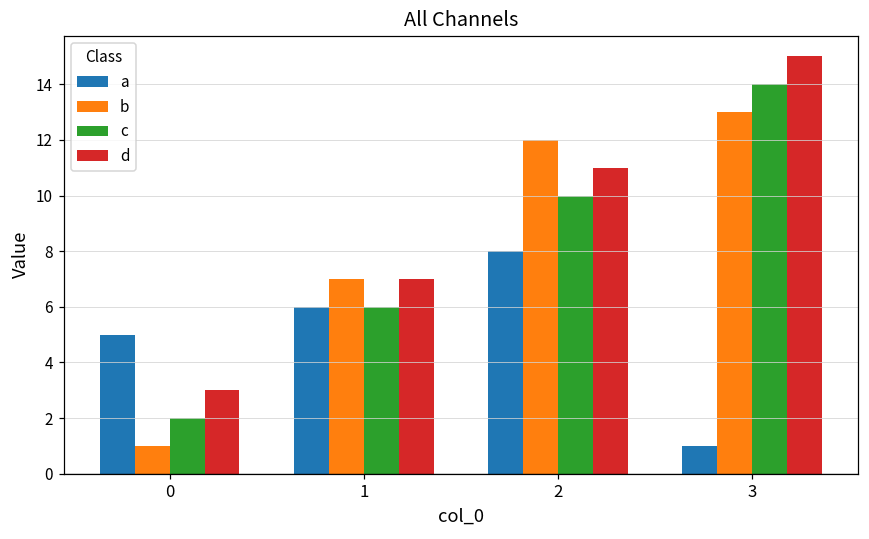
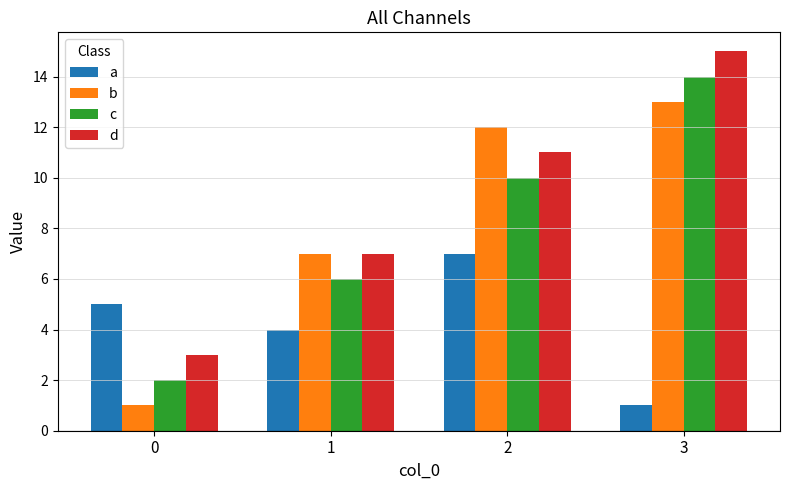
  {
    "a": {
      "0": 5,
-     "1": 6,
-     "2": 8,
+     "1": 4,
+     "2": 7,
      "3": 1
    },
    "b": {
      "0": 1,
      "1": 7,
      "2": 12,
      "3": 13
    },
    "c": {
      "0": 2,
      "1": 6,
      "2": 10,
      "3": 14
    },
    "d": {
      "0": 3,
      "1": 7,
      "2": 11,
      "3": 15
    }
  }
